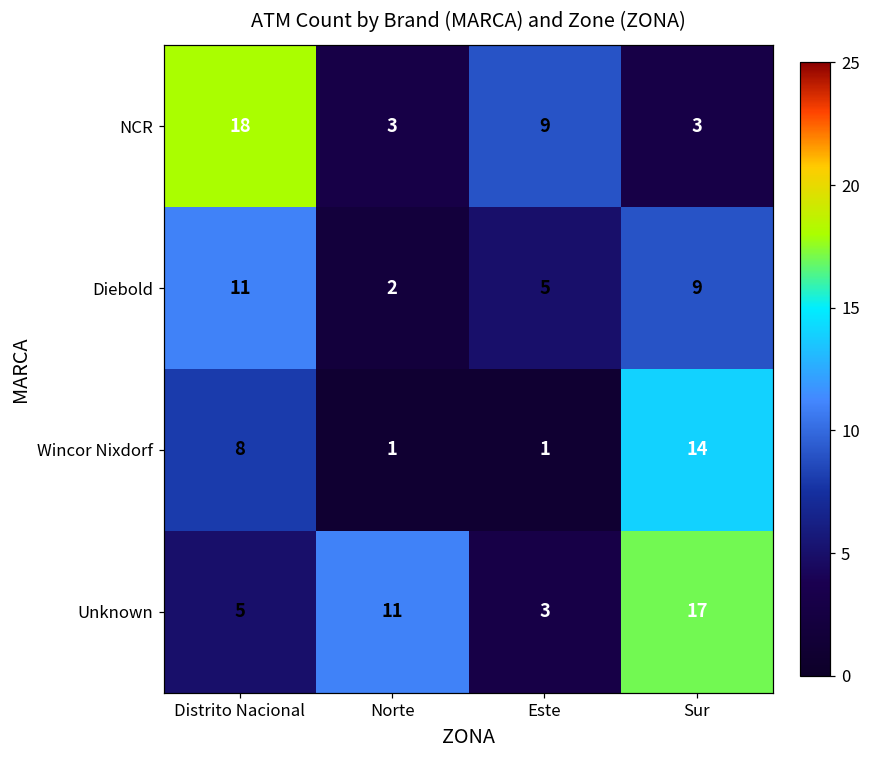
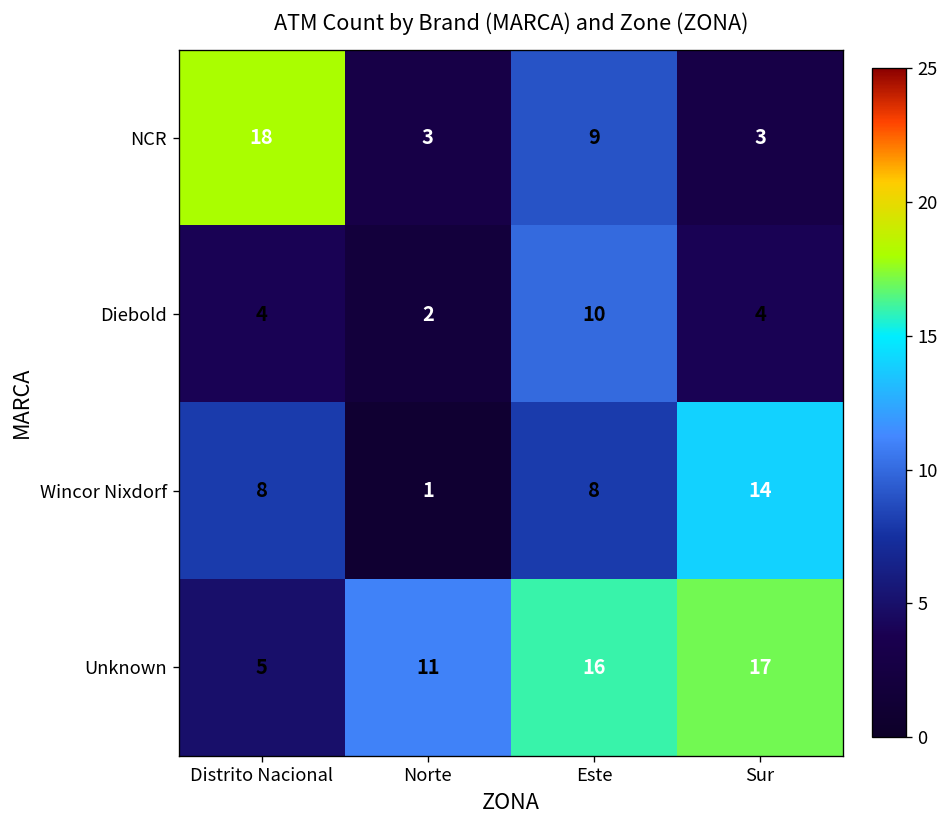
  {
    "NCR": {
      "Distrito Nacional": 18,
      "Norte": 3,
      "Este": 9,
      "Sur": 3
    },
    "Diebold": {
-     "Distrito Nacional": 11,
+     "Distrito Nacional": 4,
      "Norte": 2,
-     "Este": 5,
-     "Sur": 9
+     "Este": 10,
+     "Sur": 4
    },
    "Wincor Nixdorf": {
      "Distrito Nacional": 8,
      "Norte": 1,
-     "Este": 1,
+     "Este": 8,
      "Sur": 14
    },
    "Unknown": {
      "Distrito Nacional": 5,
      "Norte": 11,
-     "Este": 3,
+     "Este": 16,
      "Sur": 17
    }
  }
